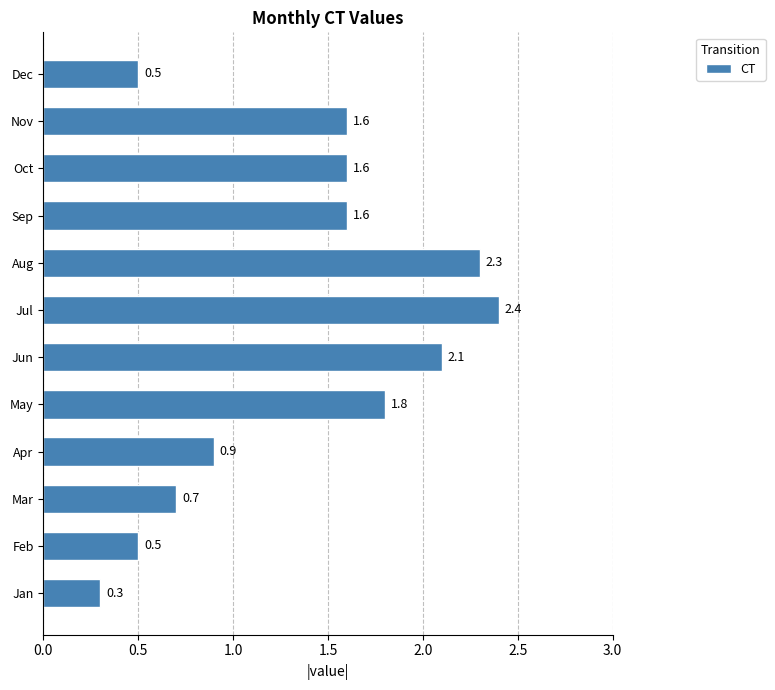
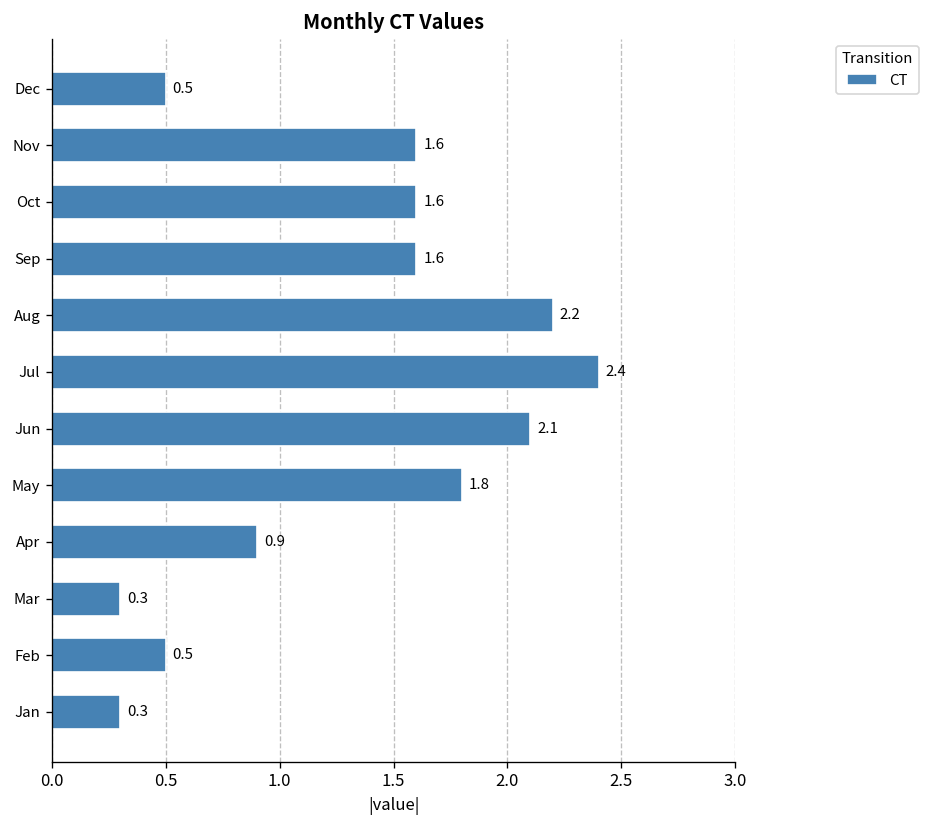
  {
    "Dec": 0.5,
    "Nov": 1.6,
    "Oct": 1.6,
    "Sep": 1.6,
-   "Aug": 2.3,
+   "Aug": 2.2,
    "Jul": 2.4,
    "Jun": 2.1,
    "May": 1.8,
    "Apr": 0.9,
-   "Mar": 0.7,
+   "Mar": 0.3,
    "Feb": 0.5,
    "Jan": 0.3
  }
